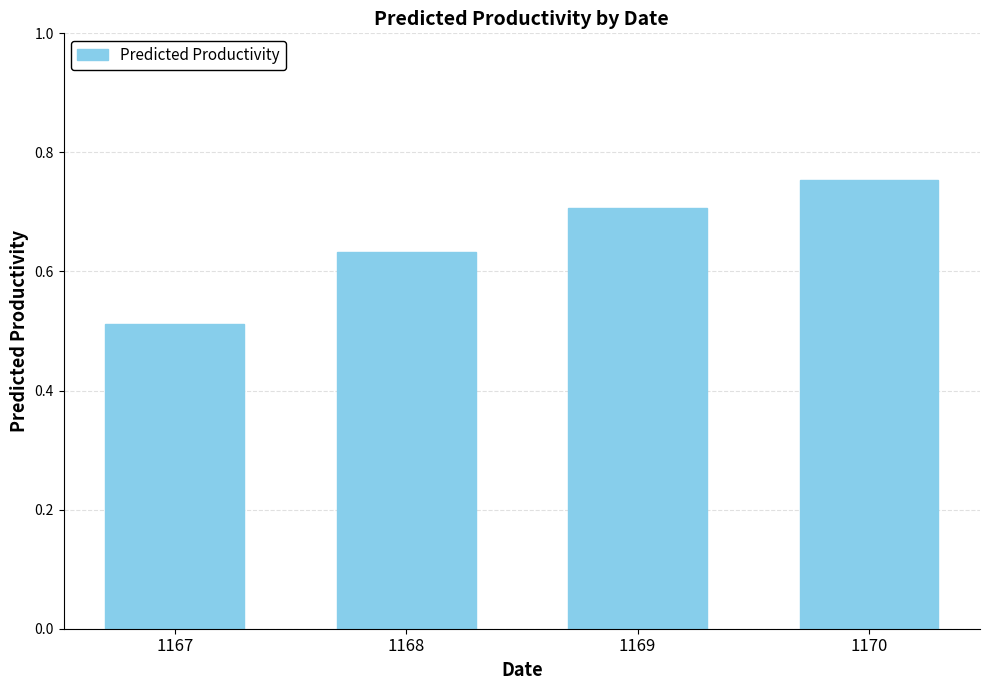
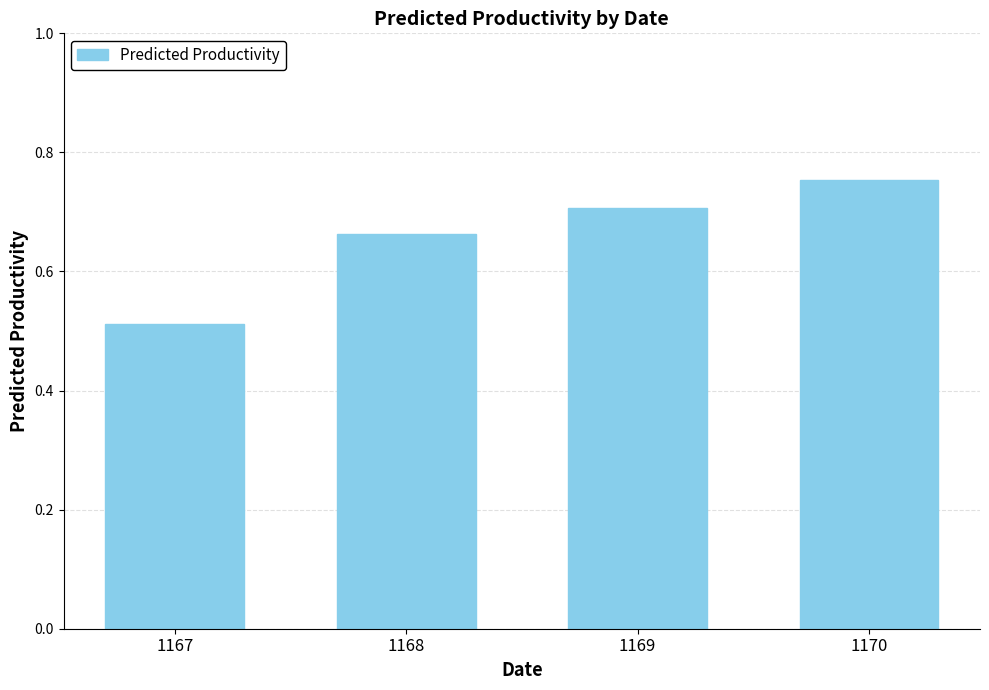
  {
    "1167": 0.51,
-   "1168": 0.63,
+   "1168": 0.66,
    "1169": 0.71,
    "1170": 0.75
  }
